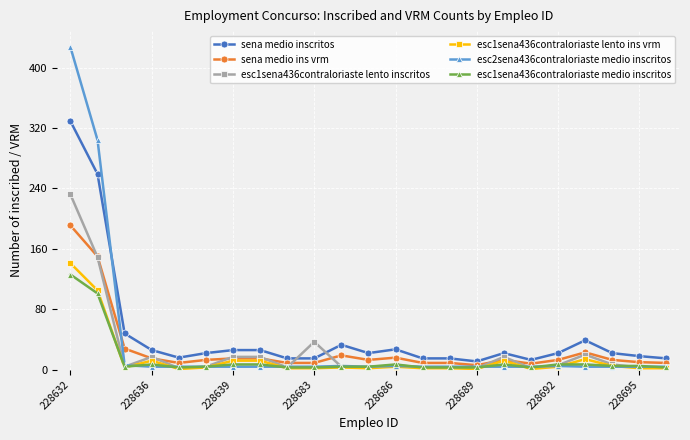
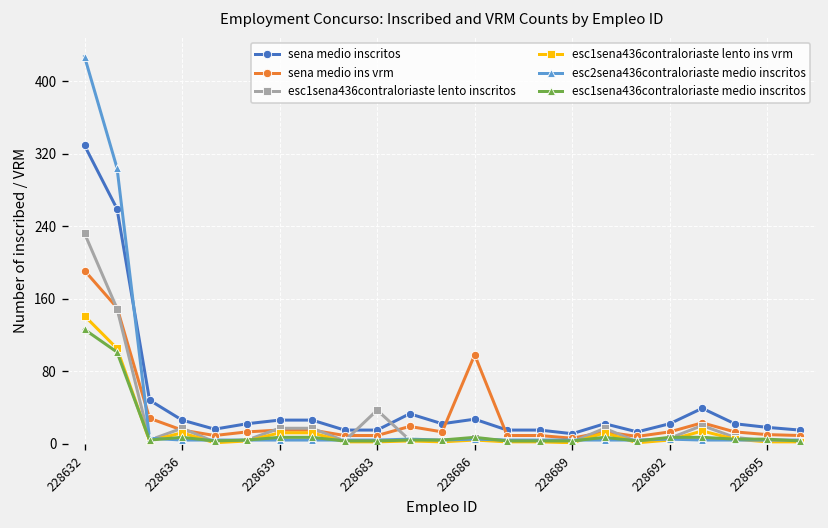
  {
    "sena medio ins vrm": {
      "228632": 190,
      "228683": 10,
-     "228686": 20,
+     "228686": 100,
      "228692": 10,
      "228695": 10
    },
    "esc1sena436contraloriaste lento inscritos": {
      "228632": 230,
      "228683": 40
    },
    "esc1sena436contraloriaste lento ins vrm": {
      "228632": 140
    },
    "esc1sena436contraloriaste medio inscritos": {
      "228632": 130
    }
  }
